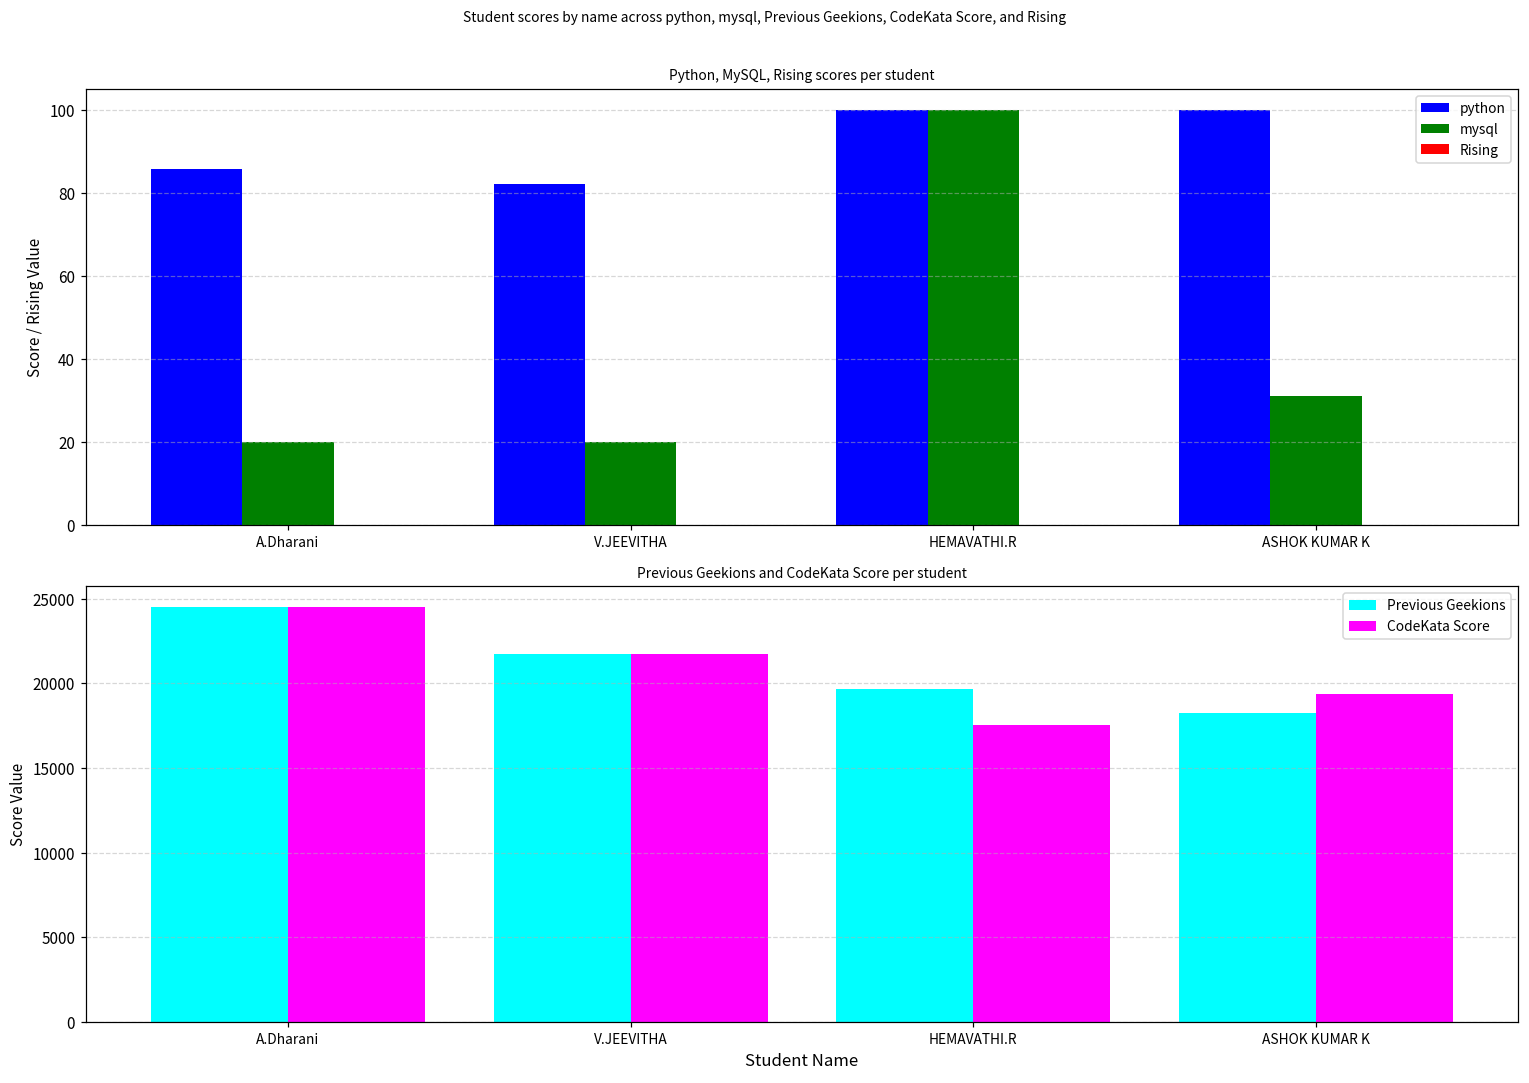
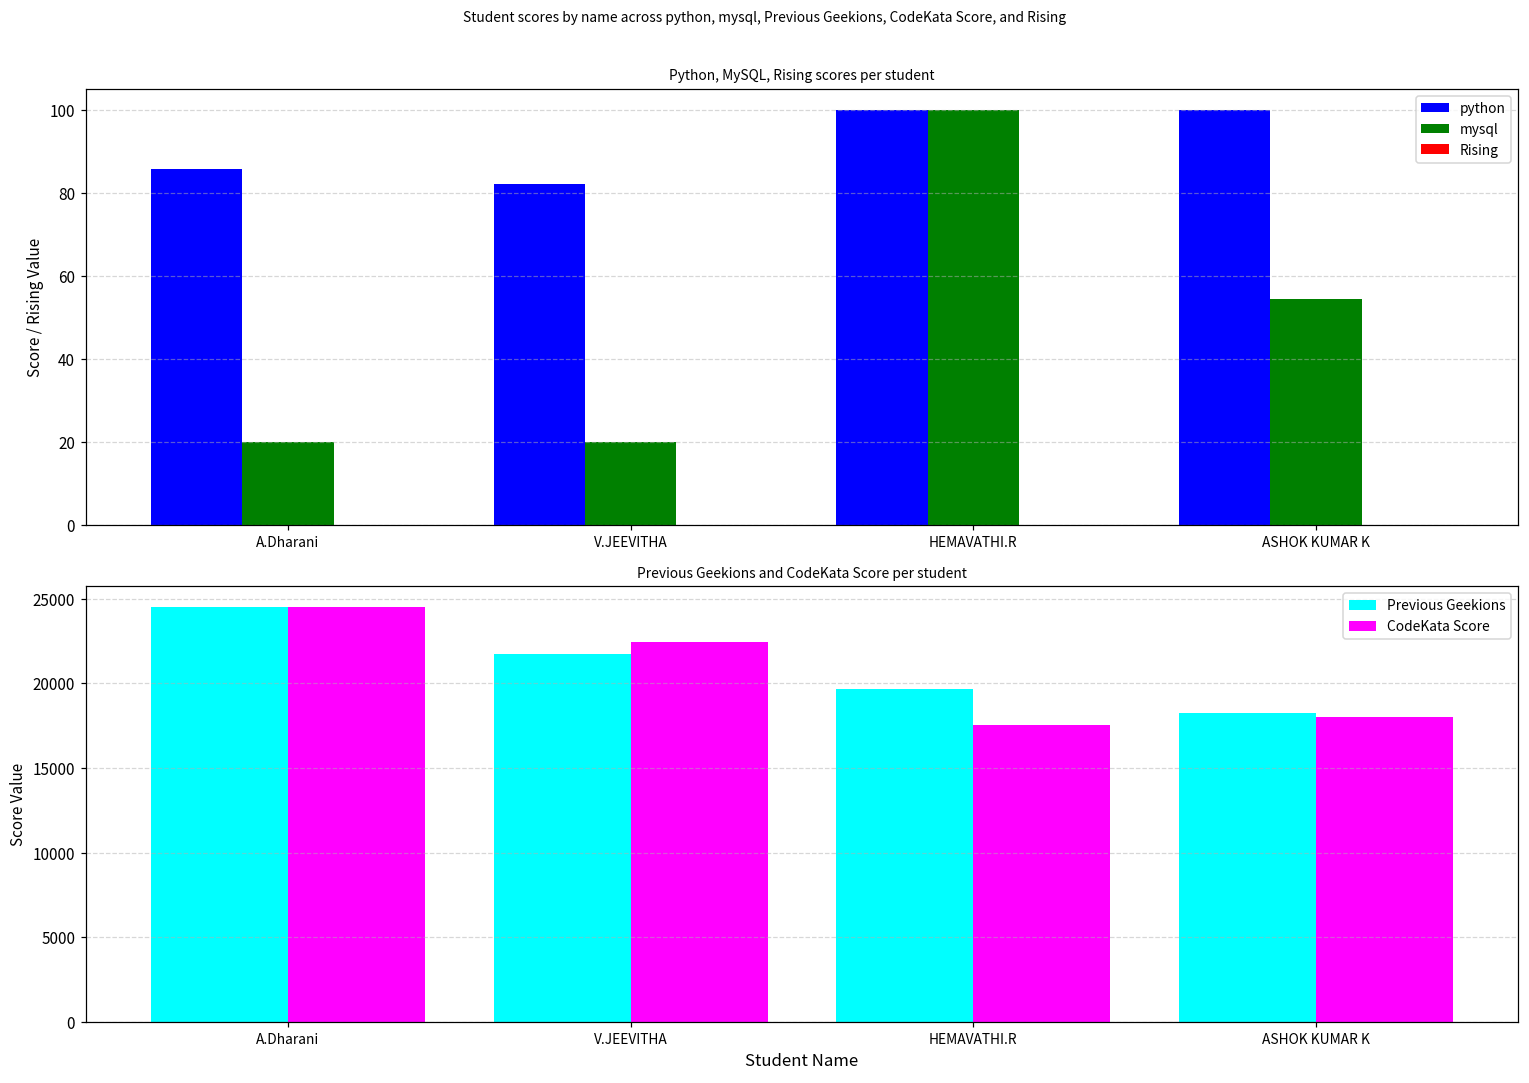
  {
    "Python, MySQL, Rising scores per student": {
      "python": {
        "A.Dharani": 86,
        "V.JEEVITHA": 82,
        "HEMAVATHI.R": 100,
        "ASHOK KUMAR K": 100
      },
      "mysql": {
        "A.Dharani": 20,
        "V.JEEVITHA": 20,
        "HEMAVATHI.R": 100,
-       "ASHOK KUMAR K": 31
+       "ASHOK KUMAR K": 54
      },
      "Rising": {
        "A.Dharani": 0,
        "V.JEEVITHA": 0,
        "HEMAVATHI.R": 0,
        "ASHOK KUMAR K": 0
      }
    },
    "Previous Geekions and CodeKata Score per student": {
      "Previous Geekions": {
        "A.Dharani": 24500,
        "V.JEEVITHA": 21700,
        "HEMAVATHI.R": 19700,
        "ASHOK KUMAR K": 18300
      },
      "CodeKata Score": {
        "A.Dharani": 24500,
-       "V.JEEVITHA": 21700,
+       "V.JEEVITHA": 22500,
        "HEMAVATHI.R": 17600,
-       "ASHOK KUMAR K": 19400
+       "ASHOK KUMAR K": 18000
      }
    }
  }
